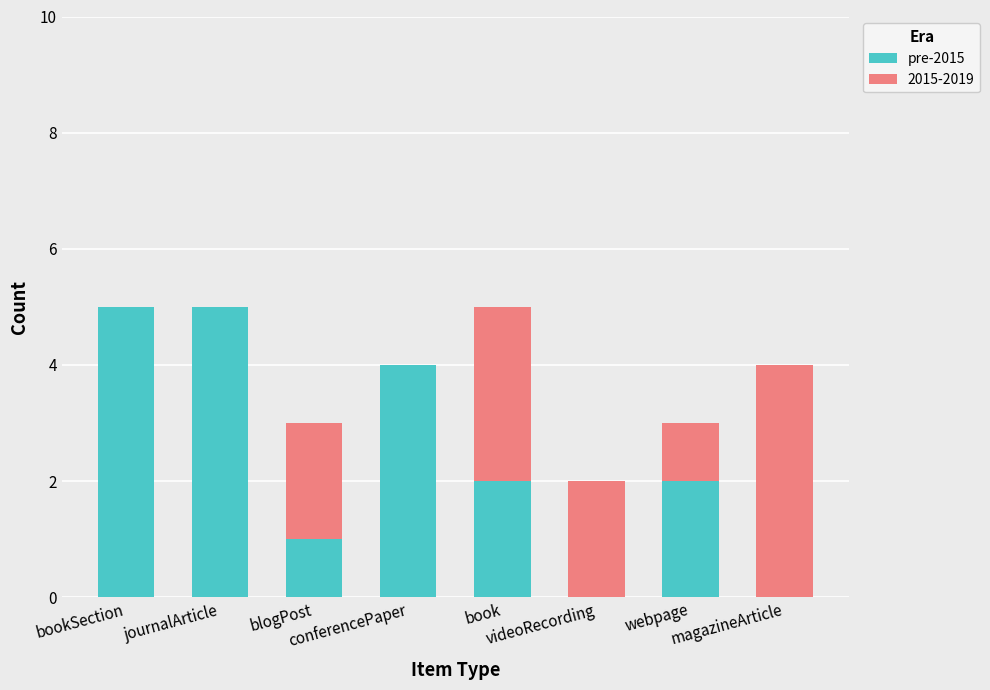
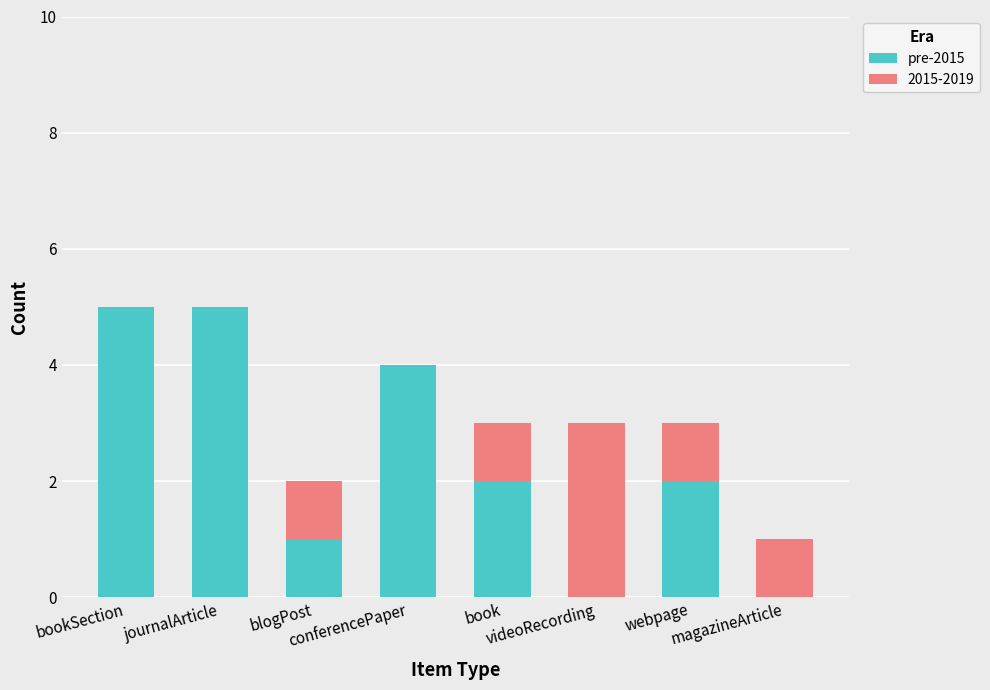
  {
    "pre-2015": {
      "bookSection": 5,
      "journalArticle": 5,
      "blogPost": 1,
      "conferencePaper": 4,
      "book": 2,
      "videoRecording": 0,
      "webpage": 2,
      "magazineArticle": 0
    },
    "2015-2019": {
-     "blogPost": 2,
-     "book": 3,
-     "videoRecording": 2,
-     "magazineArticle": 4
+     "blogPost": 1,
+     "book": 1,
+     "videoRecording": 3,
+     "magazineArticle": 1
    }
  }
